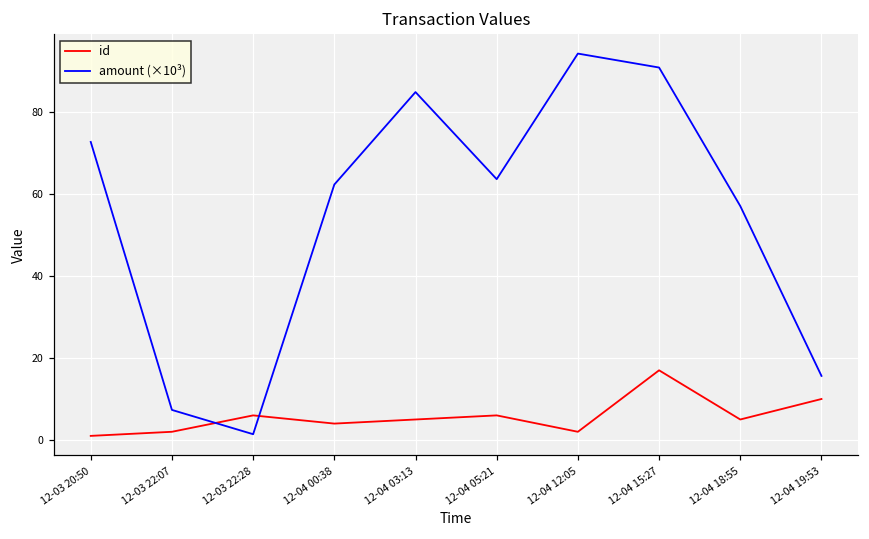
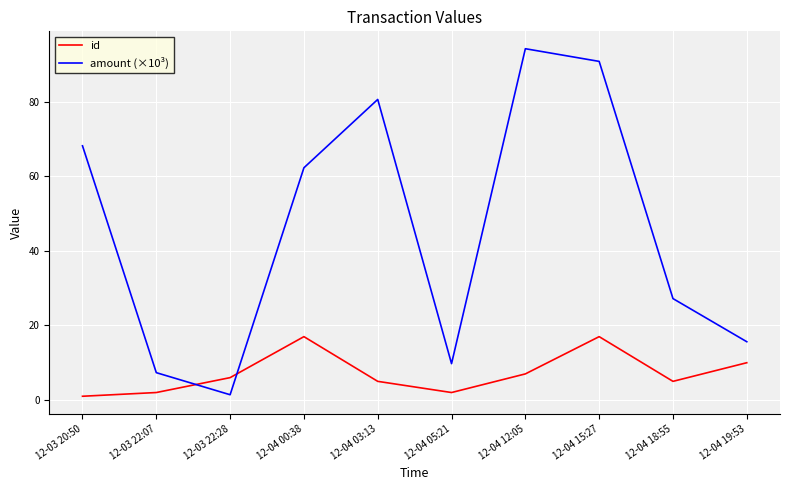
  {
    "id": {
      "12-03 20:50": 1,
      "12-03 22:07": 2,
      "12-03 22:28": 6,
-     "12-04 00:38": 4,
+     "12-04 00:38": 17,
      "12-04 03:13": 5,
-     "12-04 05:21": 6,
-     "12-04 12:05": 2,
+     "12-04 05:21": 2,
+     "12-04 12:05": 7,
      "12-04 15:27": 17,
      "12-04 18:55": 5,
      "12-04 19:53": 10
    },
    "amount (×10³)": {
-     "12-03 20:50": 73,
+     "12-03 20:50": 68,
      "12-03 22:07": 7,
      "12-03 22:28": 1,
      "12-04 00:38": 62,
-     "12-04 03:13": 85,
-     "12-04 05:21": 64,
+     "12-04 03:13": 81,
+     "12-04 05:21": 10,
      "12-04 12:05": 94,
      "12-04 15:27": 91,
-     "12-04 18:55": 57,
+     "12-04 18:55": 27,
      "12-04 19:53": 16
    }
  }
